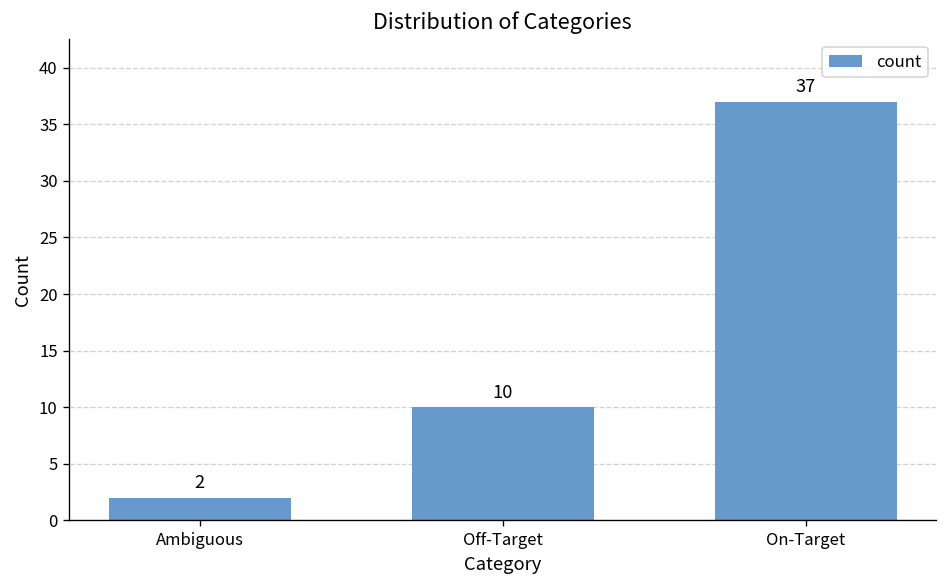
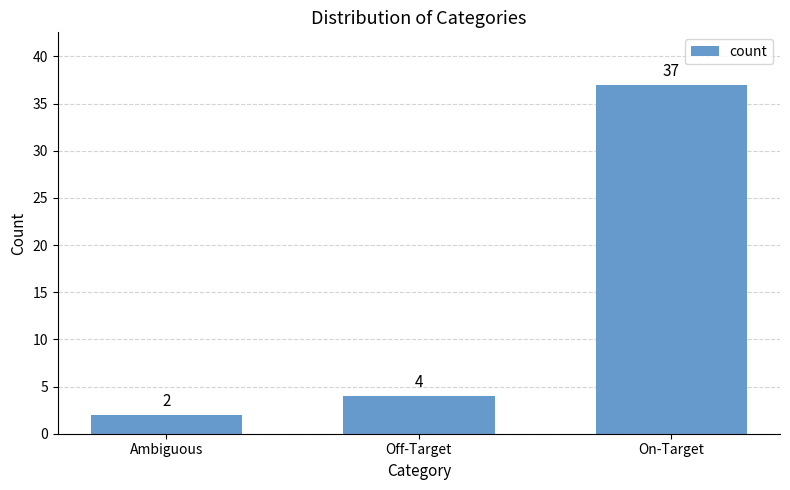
  {
    "Ambiguous": 2,
-   "Off-Target": 10,
+   "Off-Target": 4,
    "On-Target": 37
  }
